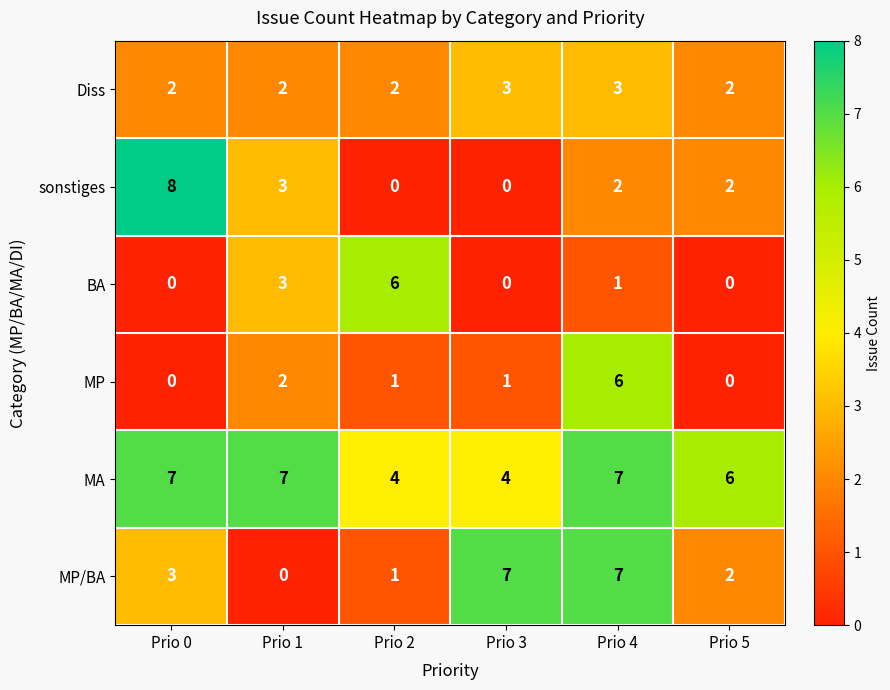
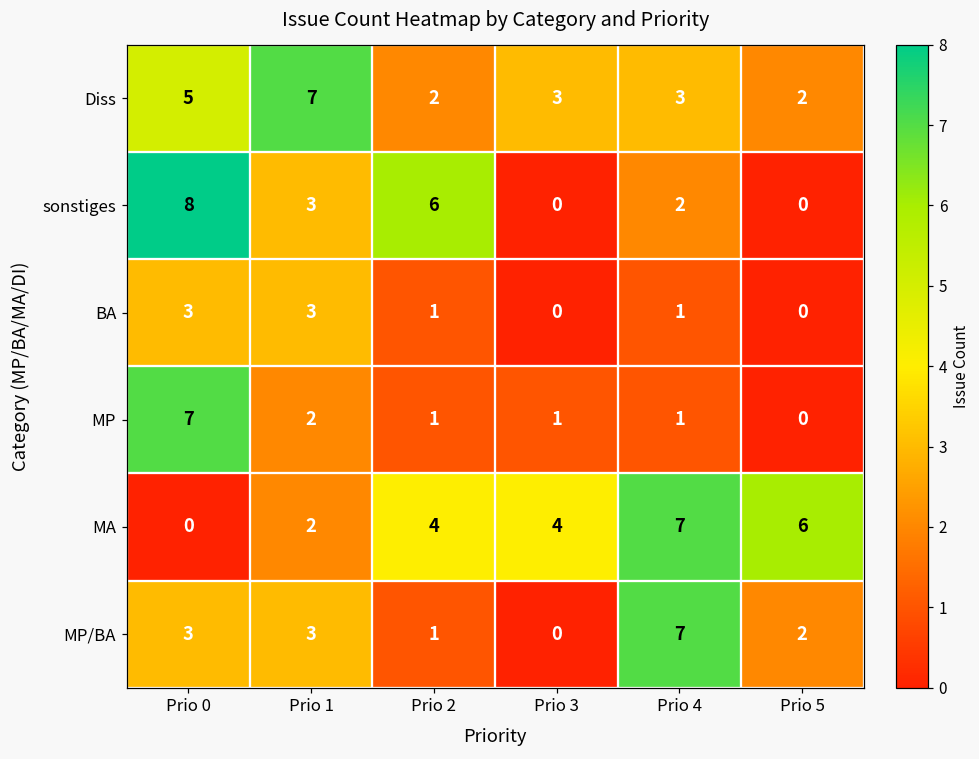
  {
    "Diss": {
-     "Prio 0": 2,
-     "Prio 1": 2,
+     "Prio 0": 5,
+     "Prio 1": 7,
      "Prio 2": 2,
      "Prio 3": 3,
      "Prio 4": 3,
      "Prio 5": 2
    },
    "sonstiges": {
      "Prio 0": 8,
      "Prio 1": 3,
-     "Prio 2": 0,
+     "Prio 2": 6,
      "Prio 3": 0,
      "Prio 4": 2,
-     "Prio 5": 2
+     "Prio 5": 0
    },
    "BA": {
-     "Prio 0": 0,
+     "Prio 0": 3,
      "Prio 1": 3,
-     "Prio 2": 6,
+     "Prio 2": 1,
      "Prio 3": 0,
      "Prio 4": 1,
      "Prio 5": 0
    },
    "MP": {
-     "Prio 0": 0,
+     "Prio 0": 7,
      "Prio 1": 2,
      "Prio 2": 1,
      "Prio 3": 1,
-     "Prio 4": 6,
+     "Prio 4": 1,
      "Prio 5": 0
    },
    "MA": {
-     "Prio 0": 7,
-     "Prio 1": 7,
+     "Prio 0": 0,
+     "Prio 1": 2,
      "Prio 2": 4,
      "Prio 3": 4,
      "Prio 4": 7,
      "Prio 5": 6
    },
    "MP/BA": {
      "Prio 0": 3,
-     "Prio 1": 0,
+     "Prio 1": 3,
      "Prio 2": 1,
-     "Prio 3": 7,
+     "Prio 3": 0,
      "Prio 4": 7,
      "Prio 5": 2
    }
  }
